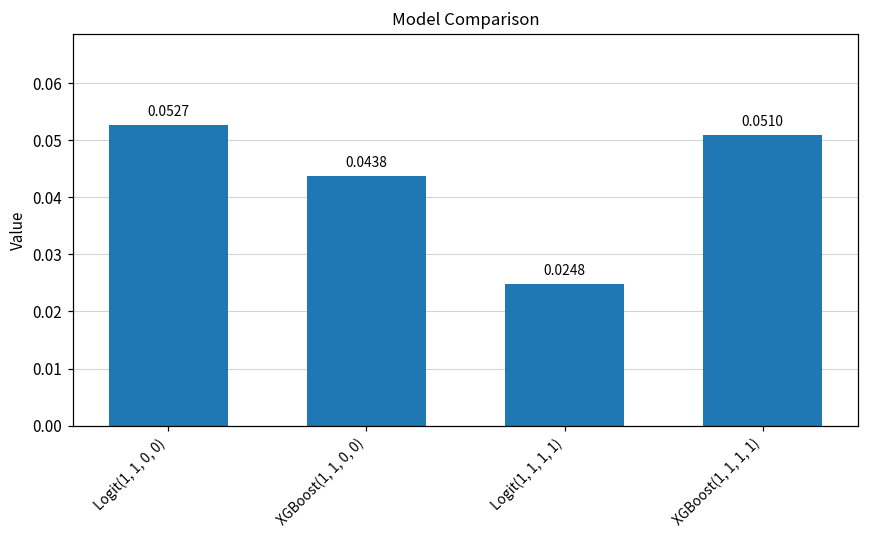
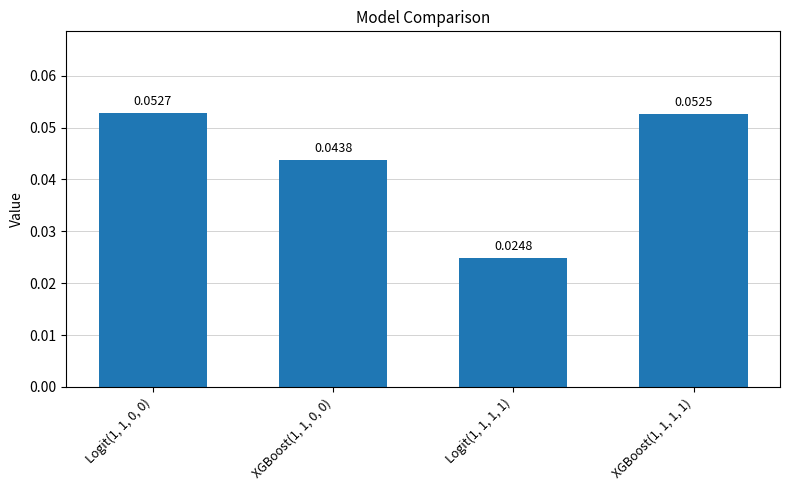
  {
    "Logit(1, 1, 0, 0)": 0.0527,
    "XGBoost(1, 1, 0, 0)": 0.0438,
    "Logit(1, 1, 1, 1)": 0.0248,
-   "XGBoost(1, 1, 1, 1)": 0.0510
+   "XGBoost(1, 1, 1, 1)": 0.0525
  }
